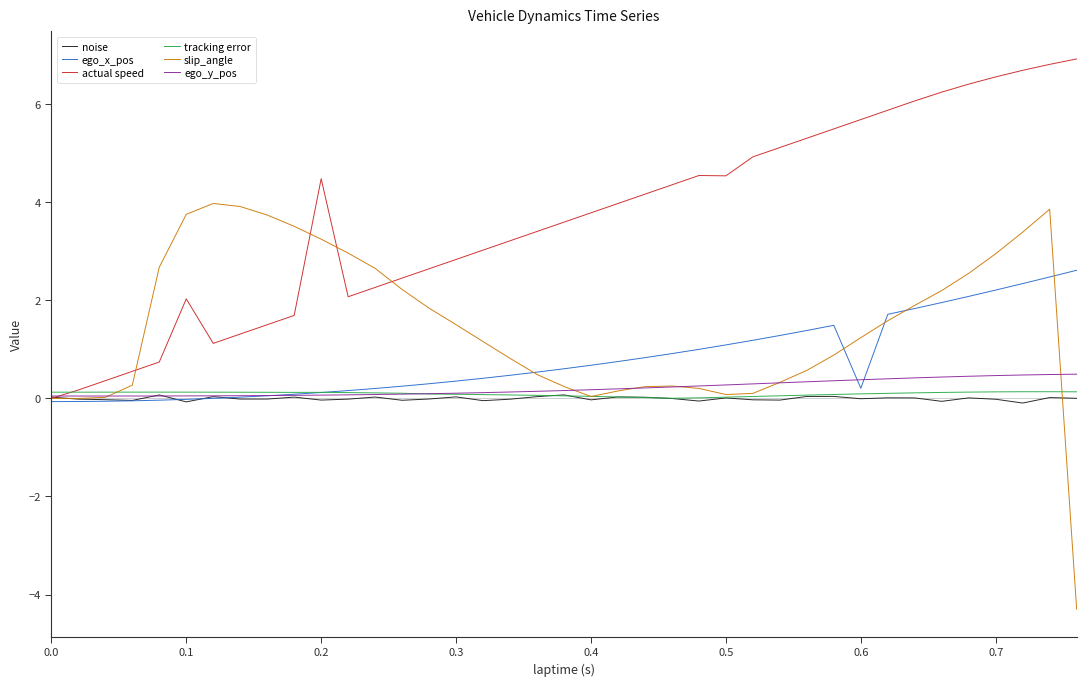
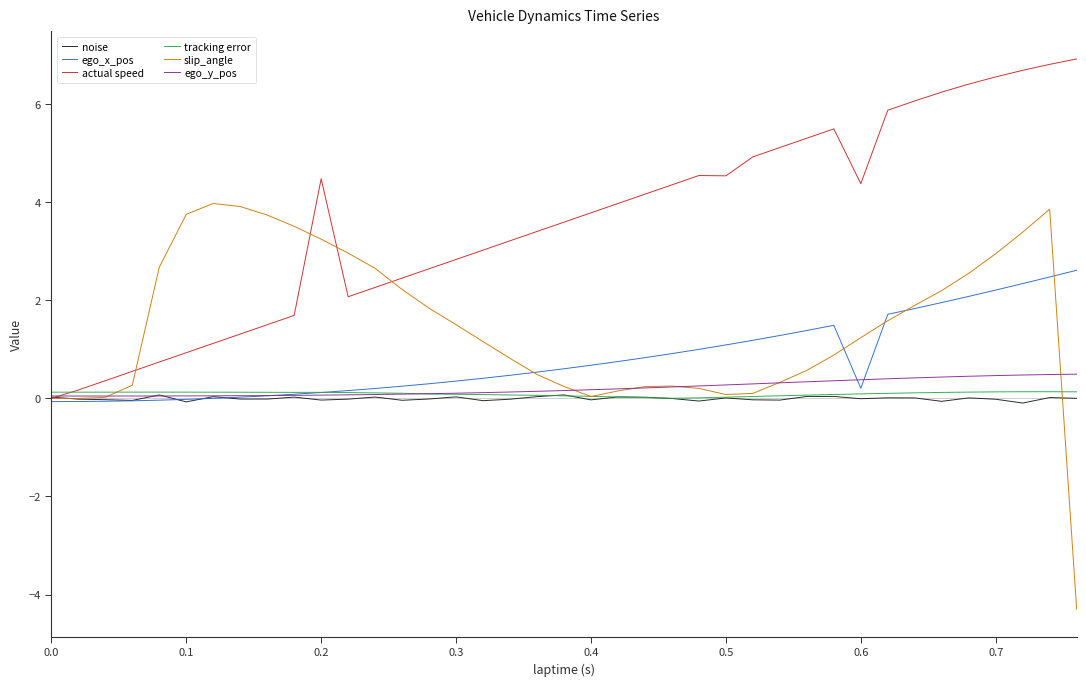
  {
    "noise": {
      "0.2": 0.0,
      "0.3": 0.0,
      "0.4": 0.0,
      "0.6": 0.0,
      "0.7": 0.0
    },
    "ego_x_pos": {
      "0.0": -0.1,
      "0.3": 0.4,
      "0.4": 0.7,
      "0.5": 1.1,
      "0.6": 0.2,
      "0.7": 2.2
    },
    "actual speed": {
-     "0.1": 2.0,
+     "0.1": 0.9,
      "0.2": 4.5,
      "0.3": 2.8,
      "0.4": 3.8,
      "0.5": 4.5,
-     "0.6": 5.7,
+     "0.6": 4.4,
      "0.7": 6.6
    },
    "tracking error": {
      "0.0": 0.1,
      "0.1": 0.1,
      "0.6": 0.1,
      "0.7": 0.1
    },
    "slip_angle": {
      "0.1": 3.8,
      "0.2": 3.2,
      "0.3": 1.5,
      "0.5": 0.1,
      "0.6": 1.2,
      "0.7": 3.0
    },
    "ego_y_pos": {
      "0.1": 0.1,
      "0.2": 0.1,
      "0.4": 0.2,
      "0.5": 0.3,
      "0.6": 0.4,
      "0.7": 0.5
    }
  }
